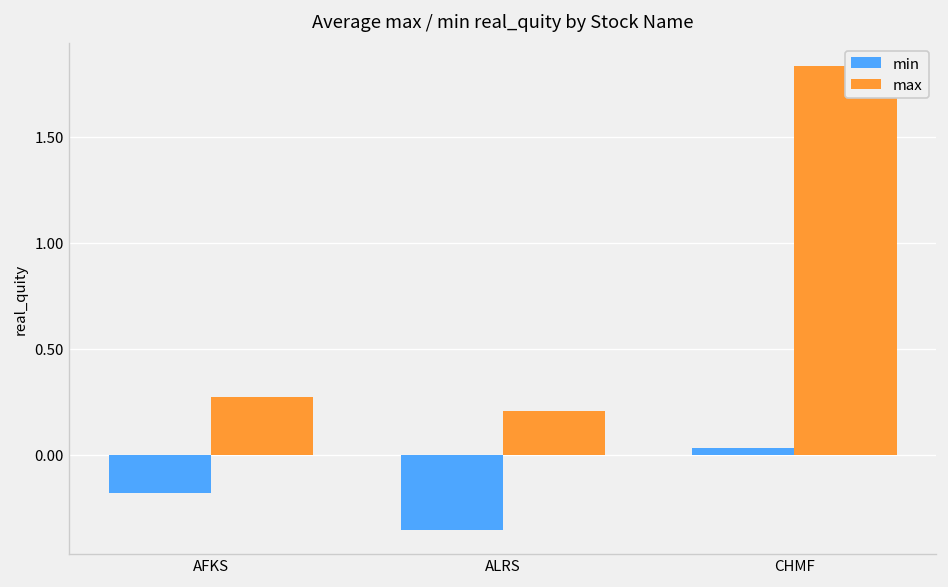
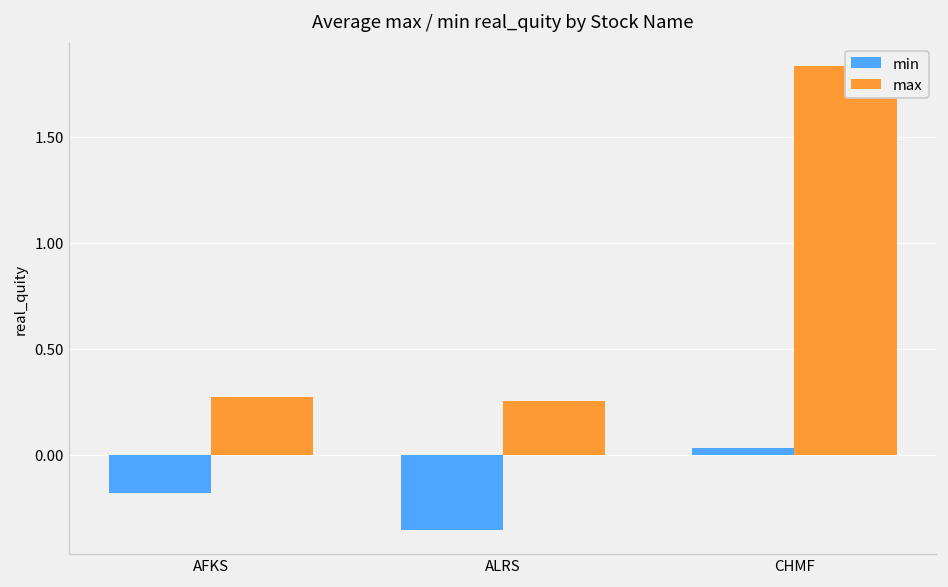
  {
    "min": {
      "AFKS": -0.18,
      "ALRS": -0.36,
      "CHMF": 0.03
    },
    "max": {
      "AFKS": 0.27,
-     "ALRS": 0.21
+     "ALRS": 0.25
    }
  }
